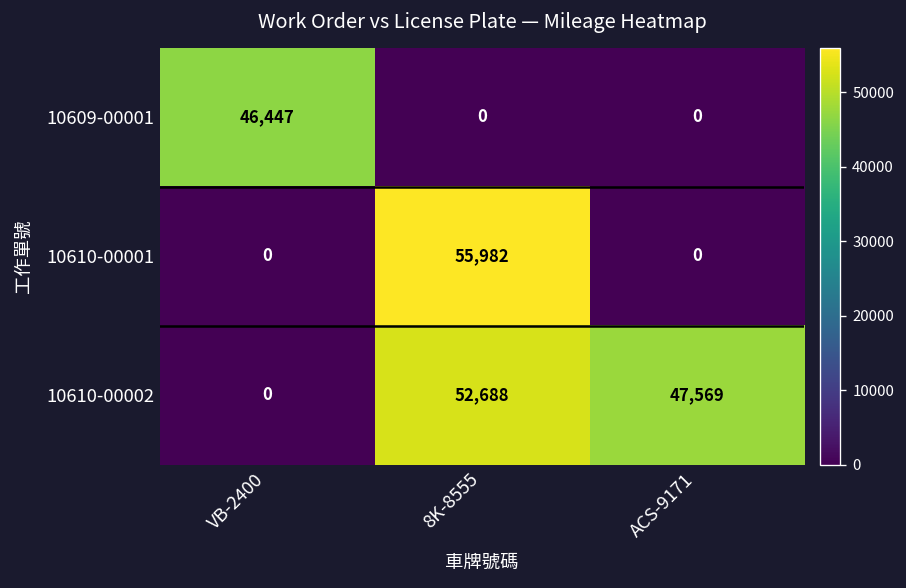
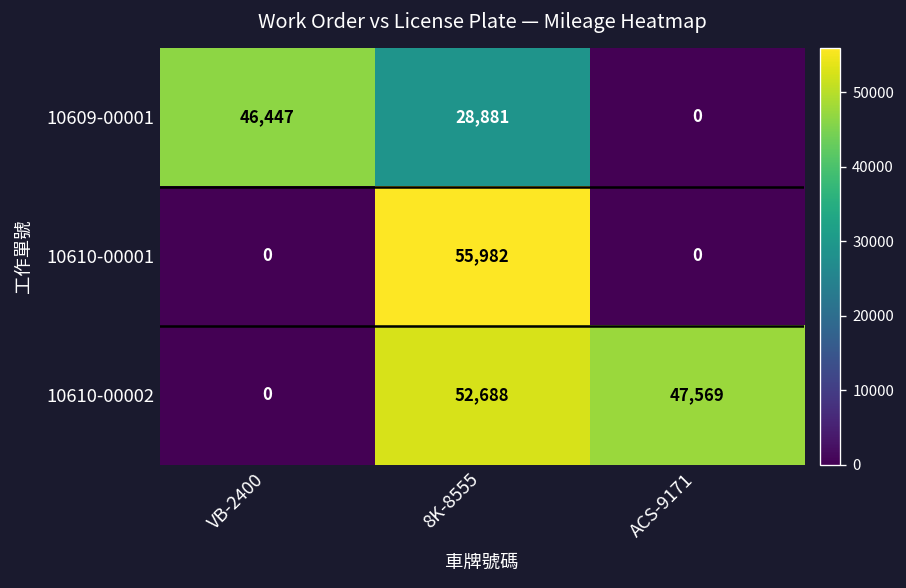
  {
    "10609-00001": {
      "VB-2400": "46,447",
-     "8K-8555": "0",
+     "8K-8555": "28,881",
      "ACS-9171": "0"
    },
    "10610-00001": {
      "VB-2400": "0",
      "8K-8555": "55,982",
      "ACS-9171": "0"
    },
    "10610-00002": {
      "VB-2400": "0",
      "8K-8555": "52,688",
      "ACS-9171": "47,569"
    }
  }
